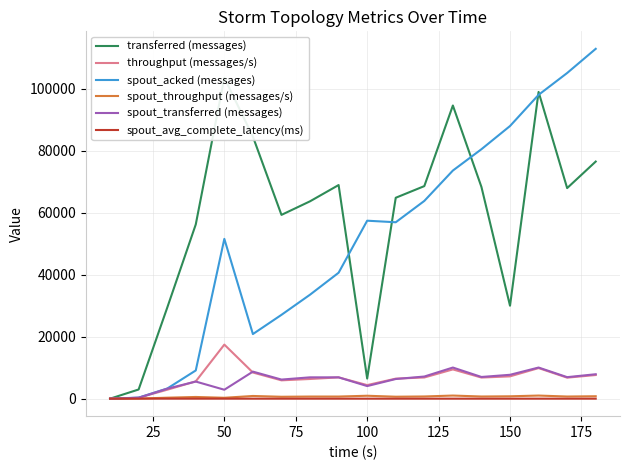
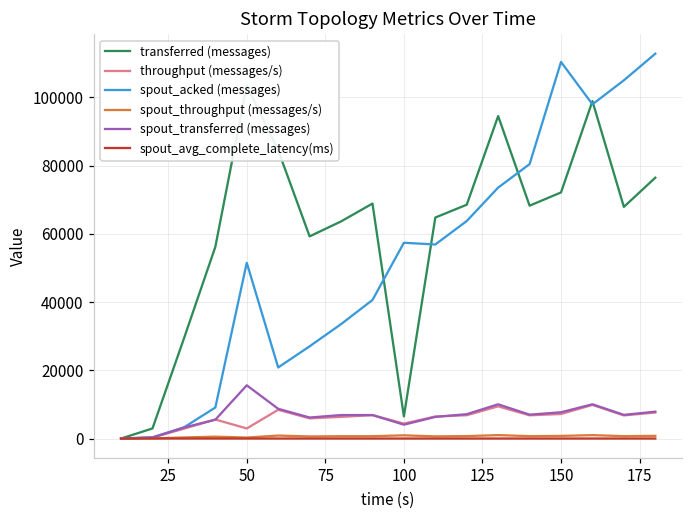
  {
    "transferred (messages)": {
      "100": 6000,
-     "150": 30000
+     "150": 72000
    },
    "throughput (messages/s)": {
-     "50": 17000
+     "50": 3000
    },
    "spout_acked (messages)": {
      "50": 52000,
      "100": 57000,
-     "150": 88000
+     "150": 110000
    },
    "spout_throughput (messages/s)": {
      "100": 1000
    },
    "spout_transferred (messages)": {
-     "50": 3000
+     "50": 16000
    },
    "spout_avg_complete_latency(ms)": {
      "100": 0
    }
  }
